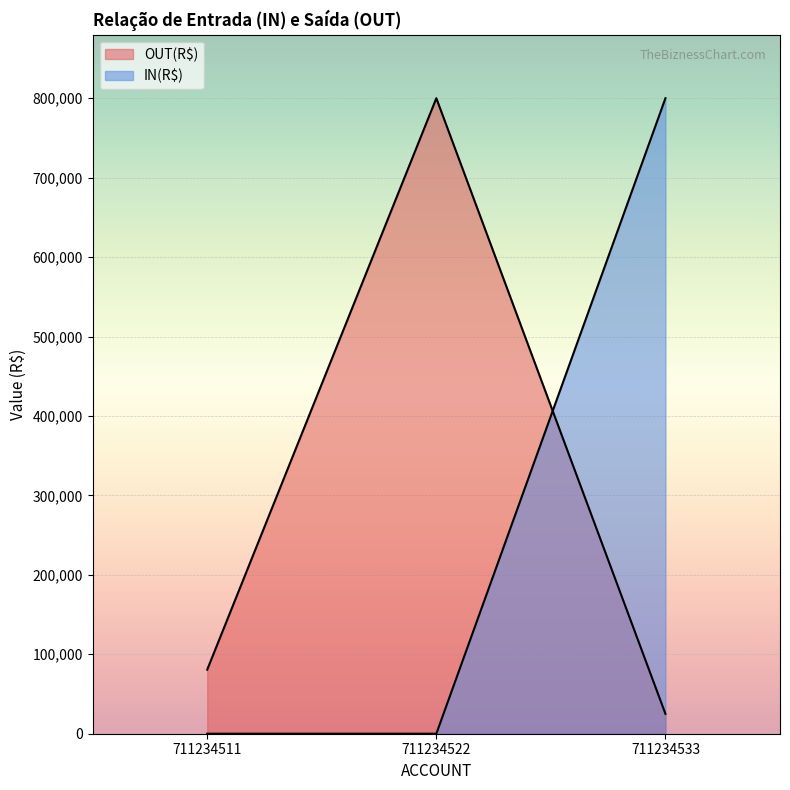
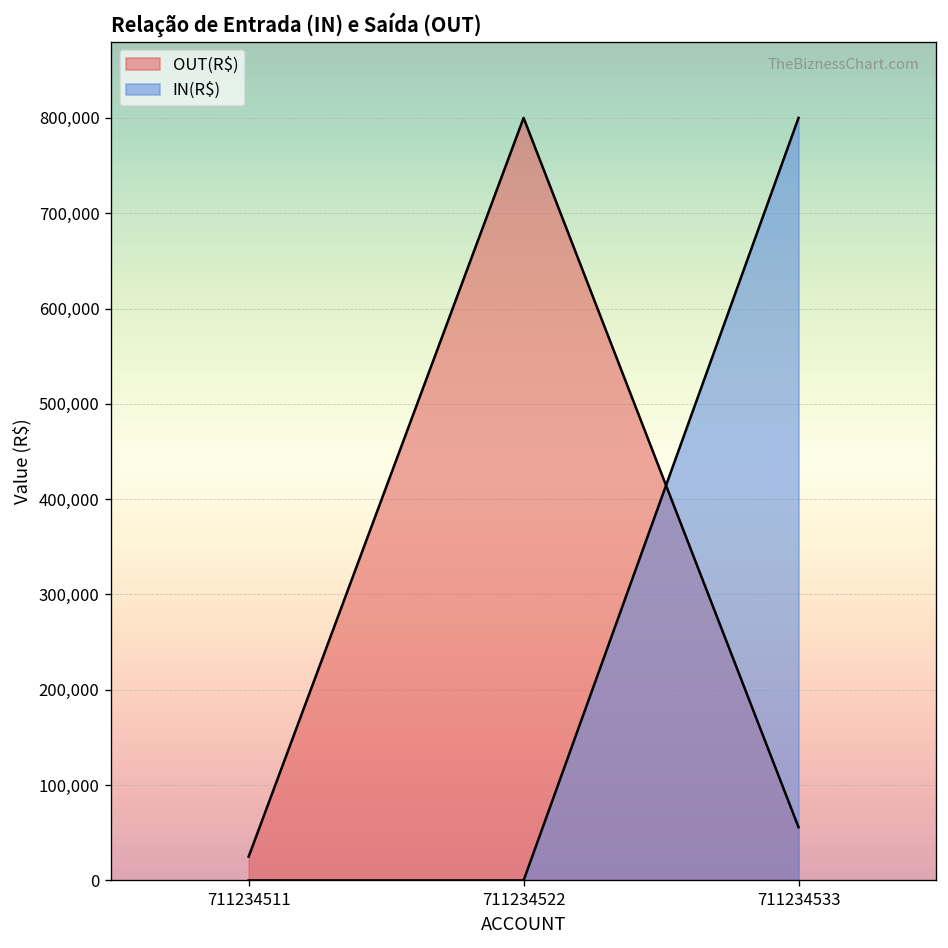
  {
    "OUT(R$)": {
-     "711234511": "80,000",
+     "711234511": "30,000",
      "711234522": "800,000",
-     "711234533": "30,000"
+     "711234533": "60,000"
    },
    "IN(R$)": {
      "711234511": "0",
      "711234522": "0",
      "711234533": "800,000"
    }
  }
